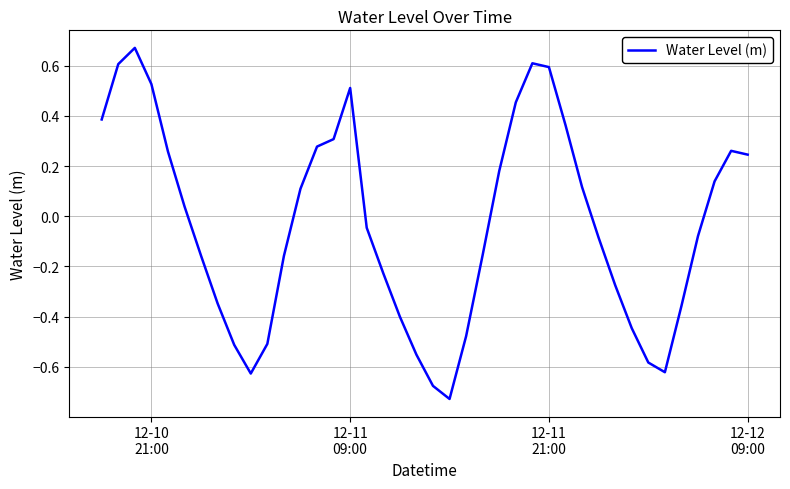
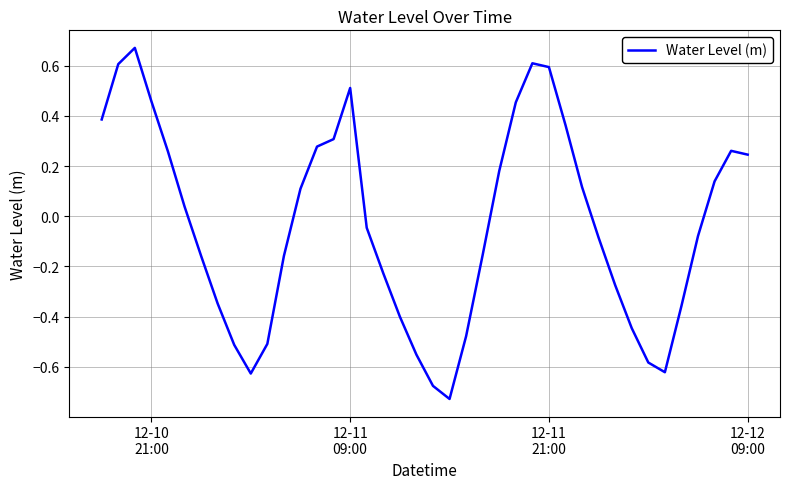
  {
-   "12-10 21:00": 0.53,
+   "12-10 21:00": 0.46,
    "12-11 09:00": 0.51,
    "12-11 21:00": 0.59,
    "12-12 09:00": 0.25
  }
